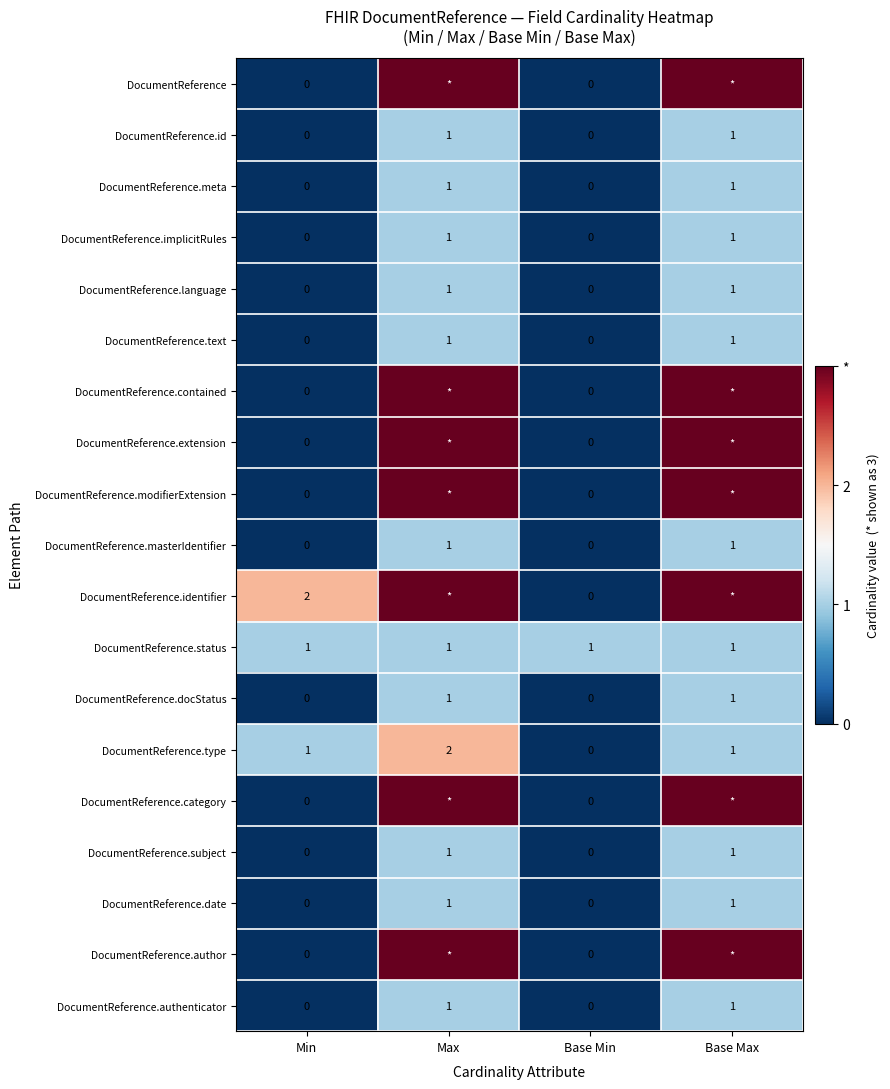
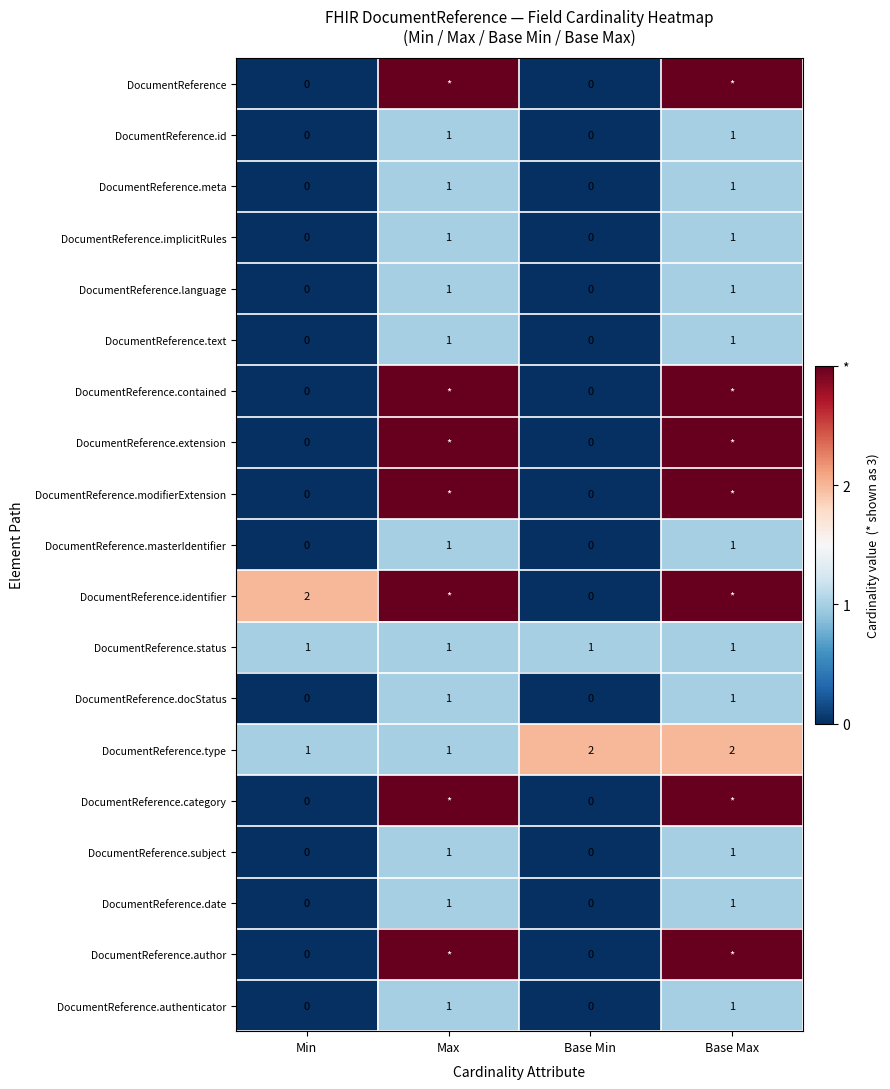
  {
    "DocumentReference": {
      "Min": 0,
      "Base Min": 0
    },
    "DocumentReference.id": {
      "Min": 0,
      "Max": 1,
      "Base Min": 0,
      "Base Max": 1
    },
    "DocumentReference.meta": {
      "Min": 0,
      "Max": 1,
      "Base Min": 0,
      "Base Max": 1
    },
    "DocumentReference.implicitRules": {
      "Min": 0,
      "Max": 1,
      "Base Min": 0,
      "Base Max": 1
    },
    "DocumentReference.language": {
      "Min": 0,
      "Max": 1,
      "Base Min": 0,
      "Base Max": 1
    },
    "DocumentReference.text": {
      "Min": 0,
      "Max": 1,
      "Base Min": 0,
      "Base Max": 1
    },
    "DocumentReference.contained": {
      "Min": 0,
      "Base Min": 0
    },
    "DocumentReference.extension": {
      "Min": 0,
      "Base Min": 0
    },
    "DocumentReference.modifierExtension": {
      "Min": 0,
      "Base Min": 0
    },
    "DocumentReference.masterIdentifier": {
      "Min": 0,
      "Max": 1,
      "Base Min": 0,
      "Base Max": 1
    },
    "DocumentReference.identifier": {
      "Min": 2,
      "Base Min": 0
    },
    "DocumentReference.status": {
      "Min": 1,
      "Max": 1,
      "Base Min": 1,
      "Base Max": 1
    },
    "DocumentReference.docStatus": {
      "Min": 0,
      "Max": 1,
      "Base Min": 0,
      "Base Max": 1
    },
    "DocumentReference.type": {
      "Min": 1,
-     "Max": 2,
-     "Base Min": 0,
-     "Base Max": 1
+     "Max": 1,
+     "Base Min": 2,
+     "Base Max": 2
    },
    "DocumentReference.category": {
      "Min": 0,
      "Base Min": 0
    },
    "DocumentReference.subject": {
      "Min": 0,
      "Max": 1,
      "Base Min": 0,
      "Base Max": 1
    },
    "DocumentReference.date": {
      "Min": 0,
      "Max": 1,
      "Base Min": 0,
      "Base Max": 1
    },
    "DocumentReference.author": {
      "Min": 0,
      "Base Min": 0
    },
    "DocumentReference.authenticator": {
      "Min": 0,
      "Max": 1,
      "Base Min": 0,
      "Base Max": 1
    }
  }
